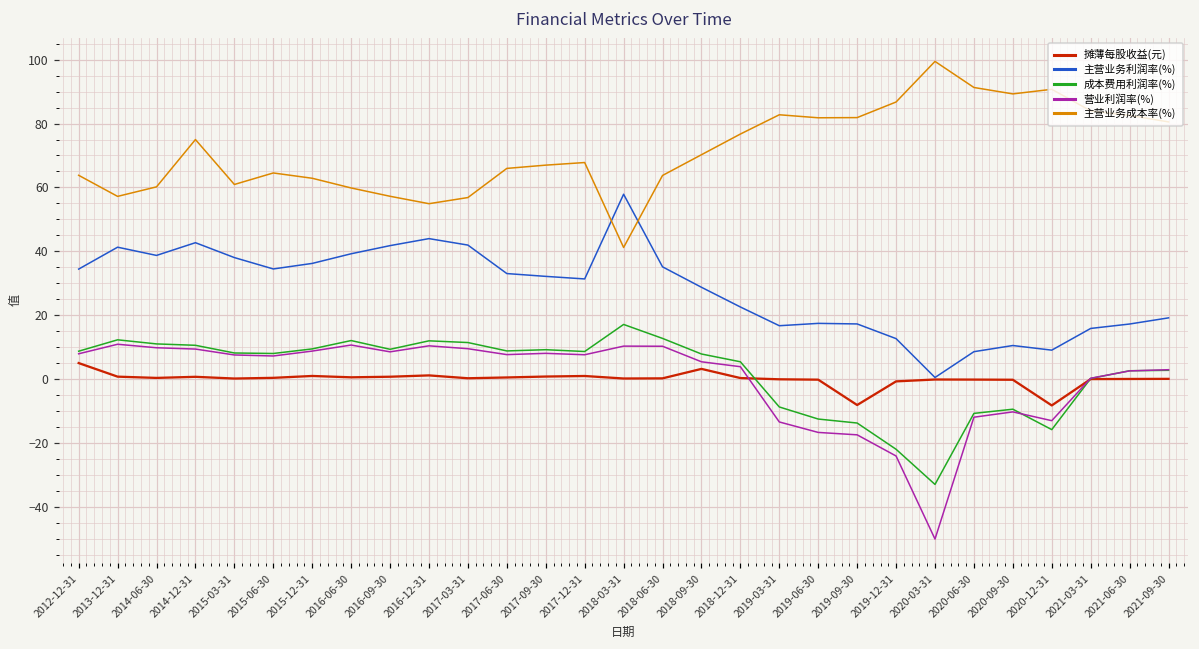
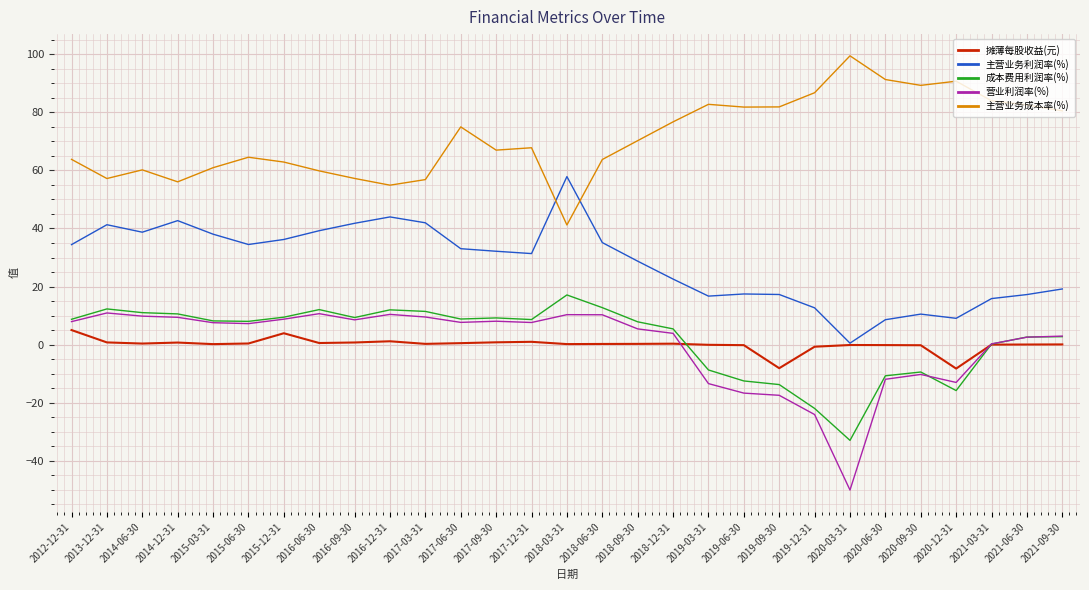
  {
    "摊薄每股收益(元)": {
      "2012-12-31": 5,
      "2013-12-31": 1,
      "2014-06-30": 0,
      "2014-12-31": 1,
      "2015-03-31": 0,
      "2015-06-30": 0,
-     "2015-12-31": 1,
+     "2015-12-31": 4,
      "2016-06-30": 1,
      "2016-09-30": 1,
      "2016-12-31": 1,
      "2017-03-31": 0,
      "2017-06-30": 1,
      "2017-09-30": 1,
      "2017-12-31": 1,
      "2018-03-31": 0,
      "2018-06-30": 0,
-     "2018-09-30": 3,
+     "2018-09-30": 0,
      "2018-12-31": 0,
      "2019-03-31": 0,
      "2019-06-30": 0,
      "2019-09-30": -8,
      "2019-12-31": -1,
      "2020-06-30": 0,
      "2020-09-30": 0,
      "2020-12-31": -8,
      "2021-06-30": 0,
      "2021-09-30": 0
    },
    "主营业务利润率(%)": {
      "2012-12-31": 34,
      "2013-12-31": 41,
      "2014-06-30": 39,
      "2014-12-31": 43,
      "2015-03-31": 38,
      "2015-06-30": 34,
      "2015-12-31": 36,
      "2016-06-30": 39,
      "2016-09-30": 42,
      "2016-12-31": 44,
      "2017-03-31": 42,
      "2017-06-30": 33,
      "2017-09-30": 32,
      "2017-12-31": 31,
      "2018-03-31": 58,
      "2018-06-30": 35,
      "2018-09-30": 29,
      "2018-12-31": 23,
      "2019-03-31": 17,
      "2019-06-30": 17,
      "2019-09-30": 17,
      "2019-12-31": 13,
      "2020-06-30": 9,
      "2020-09-30": 11,
      "2020-12-31": 9,
      "2021-03-31": 16,
      "2021-06-30": 17,
      "2021-09-30": 19
    },
    "成本费用利润率(%)": {
      "2013-12-31": 12,
      "2014-06-30": 11,
      "2014-12-31": 11,
      "2016-06-30": 12,
      "2016-12-31": 12,
      "2017-03-31": 11,
      "2017-06-30": 9,
      "2017-09-30": 9,
      "2017-12-31": 9,
      "2018-03-31": 17,
      "2018-06-30": 13,
      "2018-09-30": 8,
      "2018-12-31": 5,
      "2019-03-31": -9,
      "2019-06-30": -13,
      "2019-09-30": -14,
      "2019-12-31": -22,
      "2020-03-31": -33,
      "2020-06-30": -11,
      "2020-12-31": -16
    },
    "营业利润率(%)": {
      "2013-12-31": 11,
      "2014-06-30": 10,
      "2014-12-31": 9,
      "2016-06-30": 11,
      "2016-12-31": 10,
      "2017-03-31": 10,
      "2017-06-30": 8,
      "2017-09-30": 8,
      "2017-12-31": 8,
      "2018-03-31": 10,
      "2018-06-30": 10,
      "2018-09-30": 5,
      "2018-12-31": 4,
      "2019-03-31": -13,
      "2019-06-30": -17,
      "2019-09-30": -17,
      "2019-12-31": -24,
      "2020-03-31": -50,
      "2020-06-30": -12,
      "2020-12-31": -13
    },
    "主营业务成本率(%)": {
      "2012-12-31": 64,
      "2013-12-31": 57,
      "2014-06-30": 60,
-     "2014-12-31": 75,
+     "2014-12-31": 56,
      "2015-03-31": 61,
      "2015-06-30": 65,
      "2015-12-31": 63,
      "2016-06-30": 60,
      "2016-09-30": 57,
      "2016-12-31": 55,
      "2017-03-31": 57,
-     "2017-06-30": 66,
+     "2017-06-30": 75,
      "2017-09-30": 67,
      "2017-12-31": 68,
      "2018-03-31": 41,
      "2018-06-30": 64,
      "2018-09-30": 70,
      "2018-12-31": 77,
      "2019-03-31": 83,
      "2019-06-30": 82,
      "2019-09-30": 82,
      "2019-12-31": 87,
      "2020-03-31": 99,
      "2020-06-30": 91,
      "2020-09-30": 89
    }
  }
